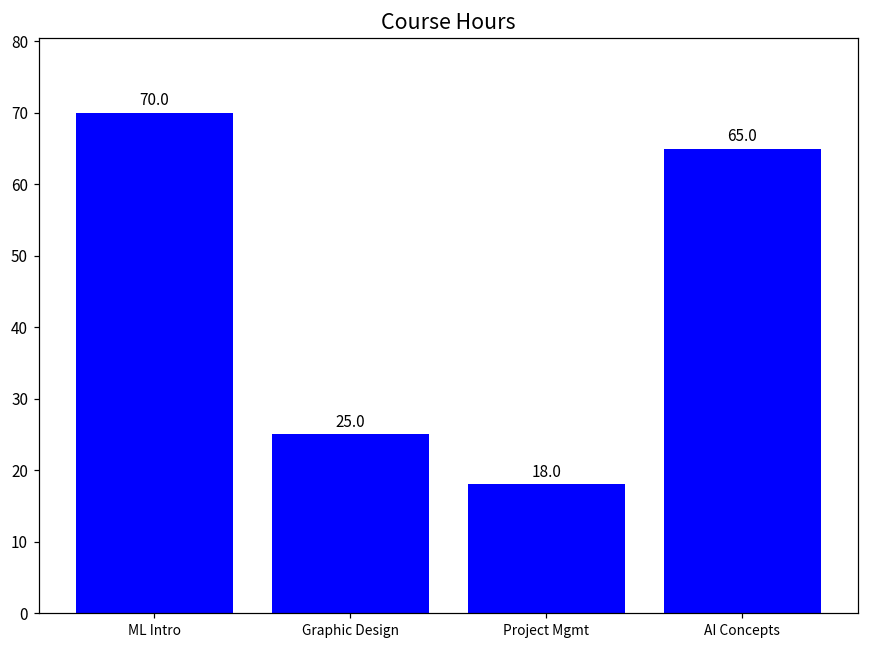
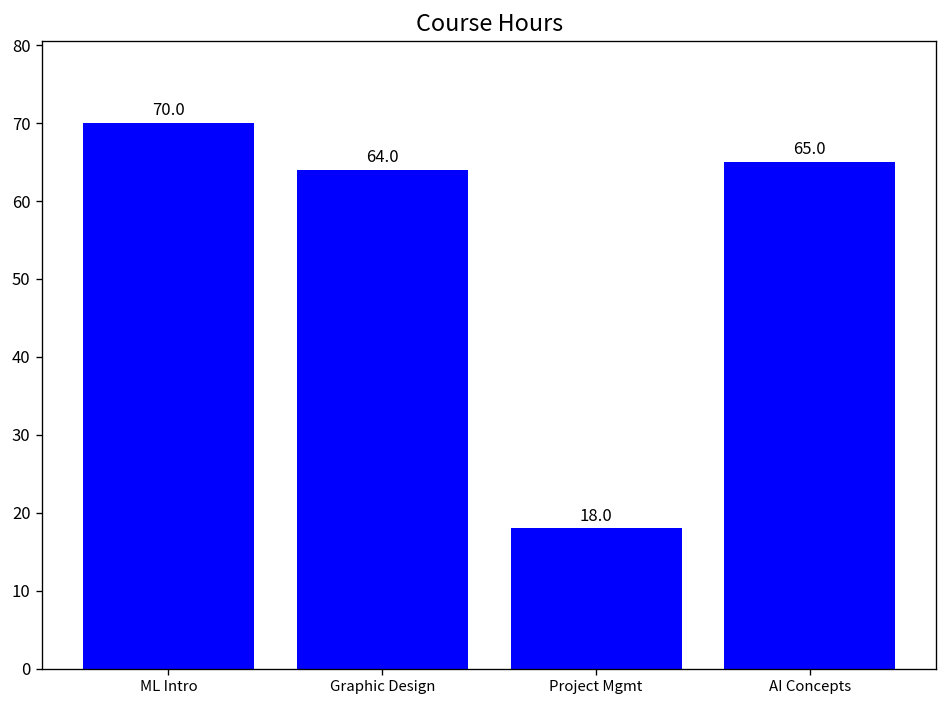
  {
    "ML Intro": 70.0,
-   "Graphic Design": 25.0,
+   "Graphic Design": 64.0,
    "Project Mgmt": 18.0,
    "AI Concepts": 65.0
  }
